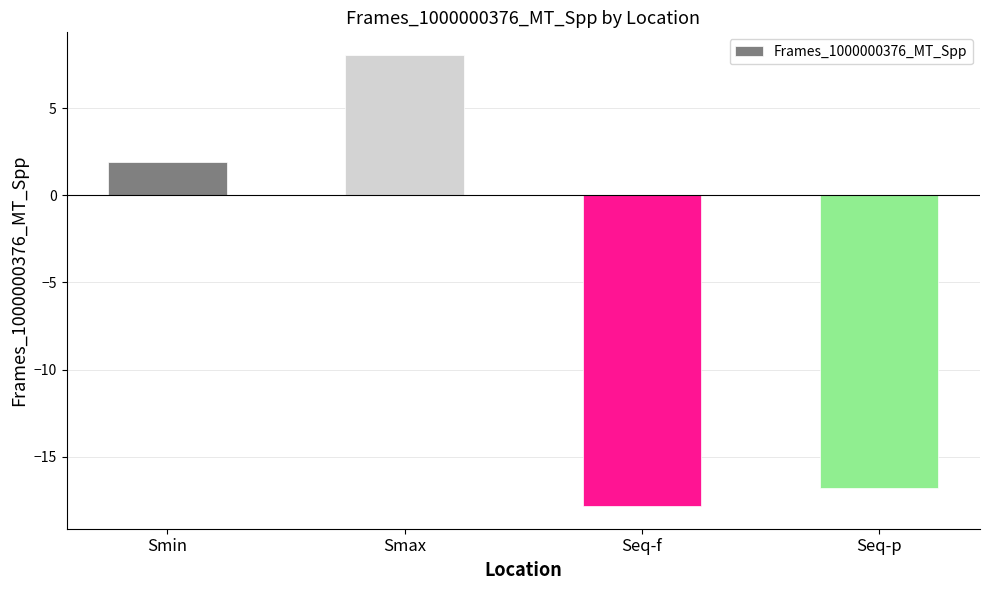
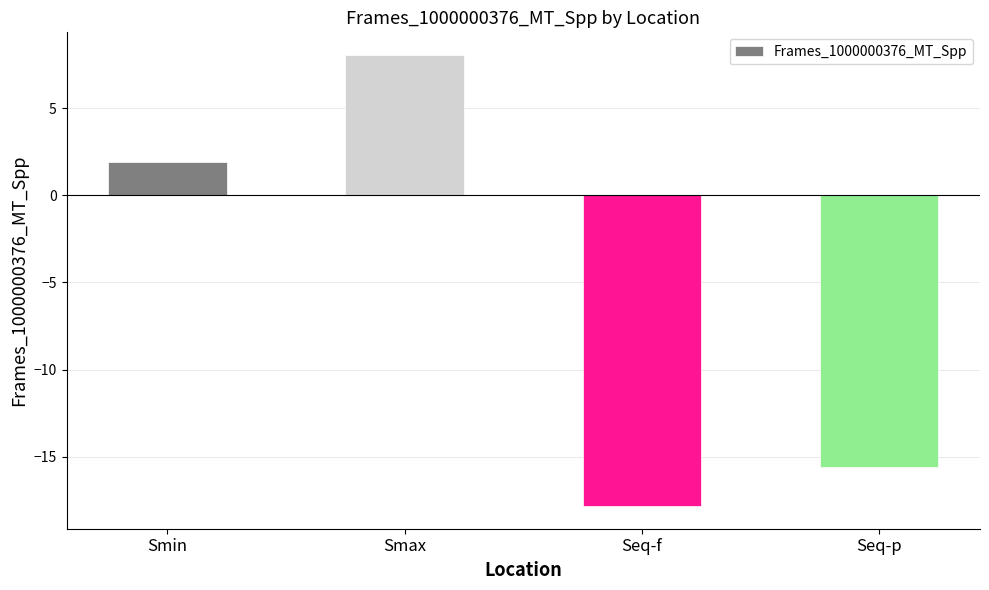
  {
    "Smin": 1.9,
    "Smax": 8.1,
    "Seq-f": -17.8,
-   "Seq-p": -16.8
+   "Seq-p": -15.6
  }
